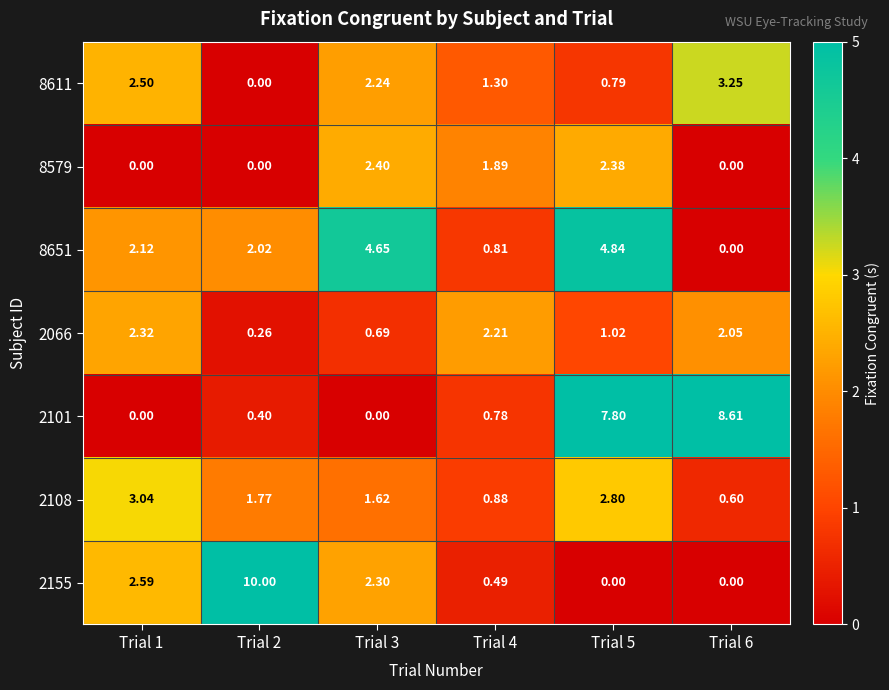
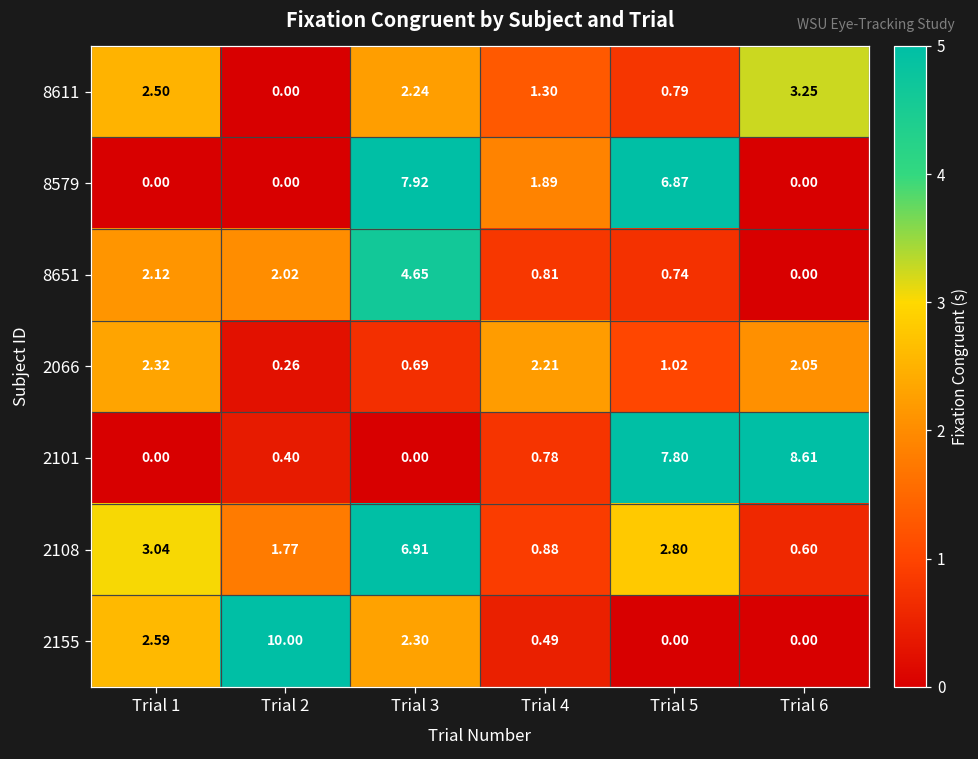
  {
    "8611": {
      "Trial 1": 2.50,
      "Trial 2": 0.00,
      "Trial 3": 2.24,
      "Trial 4": 1.30,
      "Trial 5": 0.79,
      "Trial 6": 3.25
    },
    "8579": {
      "Trial 1": 0.00,
      "Trial 2": 0.00,
-     "Trial 3": 2.40,
+     "Trial 3": 7.92,
      "Trial 4": 1.89,
-     "Trial 5": 2.38,
+     "Trial 5": 6.87,
      "Trial 6": 0.00
    },
    "8651": {
      "Trial 1": 2.12,
      "Trial 2": 2.02,
      "Trial 3": 4.65,
      "Trial 4": 0.81,
-     "Trial 5": 4.84,
+     "Trial 5": 0.74,
      "Trial 6": 0.00
    },
    "2066": {
      "Trial 1": 2.32,
      "Trial 2": 0.26,
      "Trial 3": 0.69,
      "Trial 4": 2.21,
      "Trial 5": 1.02,
      "Trial 6": 2.05
    },
    "2101": {
      "Trial 1": 0.00,
      "Trial 2": 0.40,
      "Trial 3": 0.00,
      "Trial 4": 0.78,
      "Trial 5": 7.80,
      "Trial 6": 8.61
    },
    "2108": {
      "Trial 1": 3.04,
      "Trial 2": 1.77,
-     "Trial 3": 1.62,
+     "Trial 3": 6.91,
      "Trial 4": 0.88,
      "Trial 5": 2.80,
      "Trial 6": 0.60
    },
    "2155": {
      "Trial 1": 2.59,
      "Trial 2": 10.00,
      "Trial 3": 2.30,
      "Trial 4": 0.49,
      "Trial 5": 0.00,
      "Trial 6": 0.00
    }
  }
